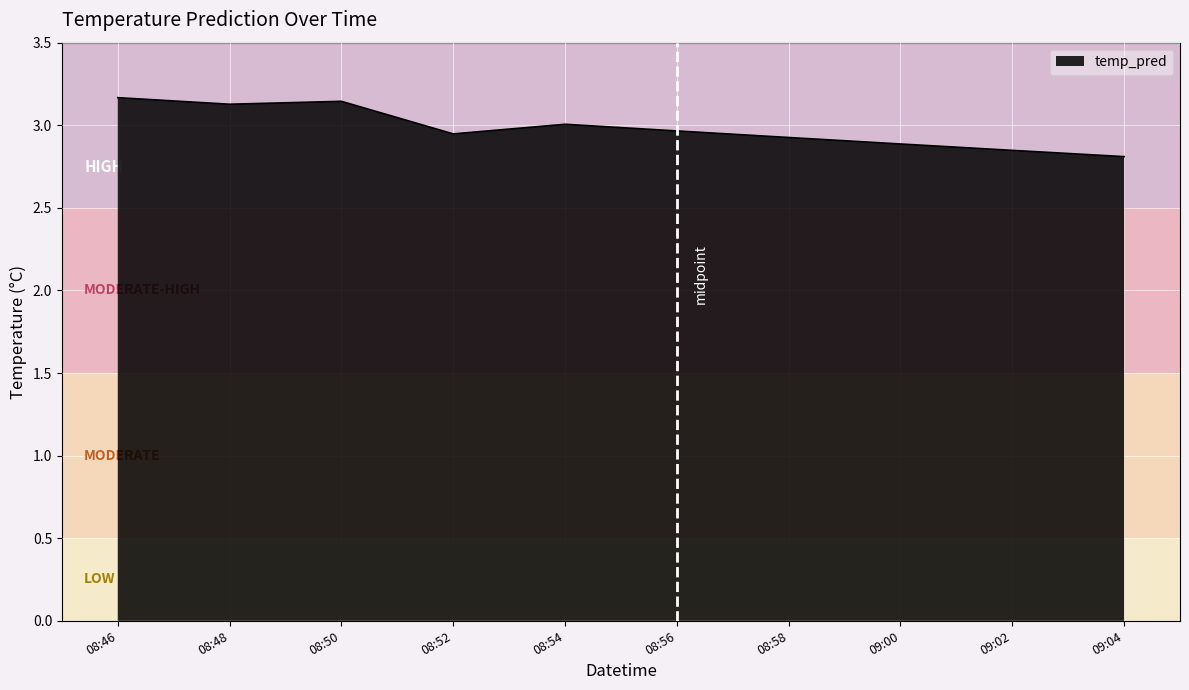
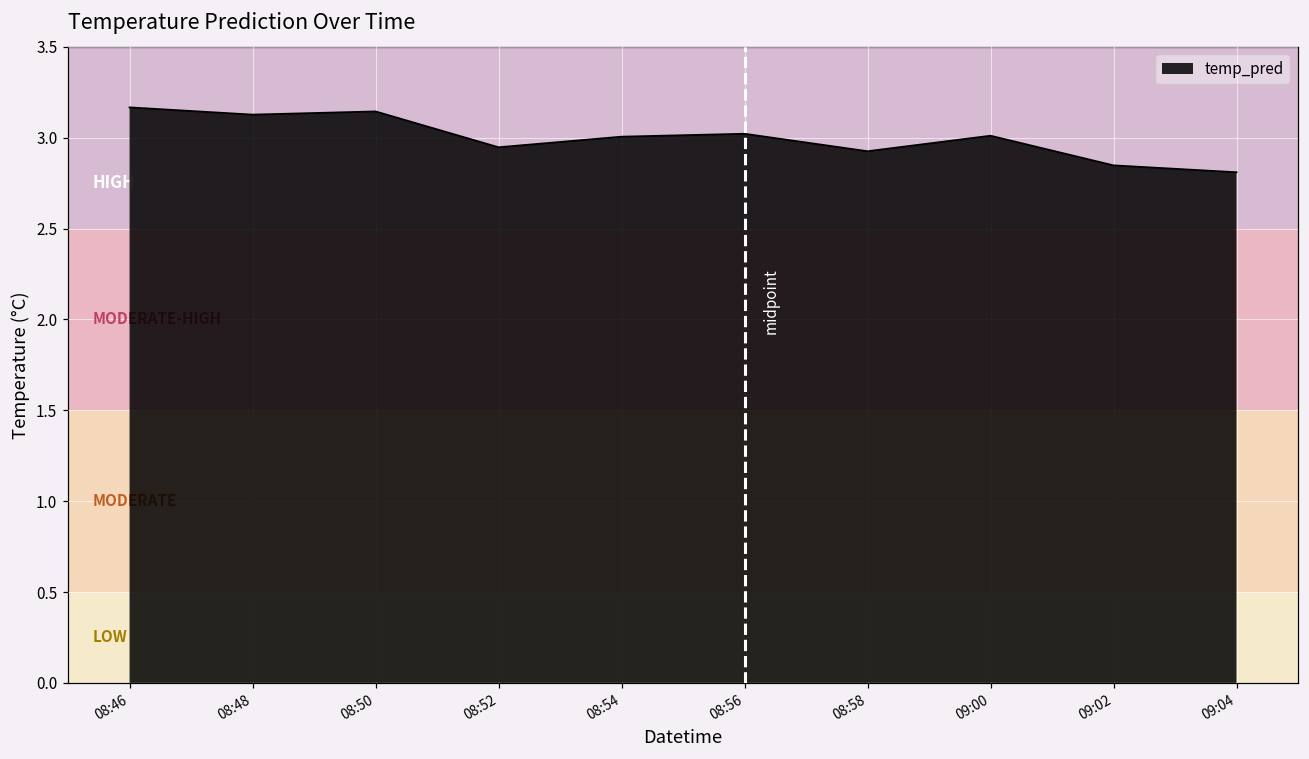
  {
    "08:46": 3.17,
    "08:48": 3.13,
    "08:50": 3.14,
    "08:52": 2.95,
    "08:54": 3.01,
-   "08:56": 2.97,
+   "08:56": 3.02,
    "08:58": 2.93,
-   "09:00": 2.89,
+   "09:00": 3.01,
    "09:02": 2.85,
    "09:04": 2.81
  }
